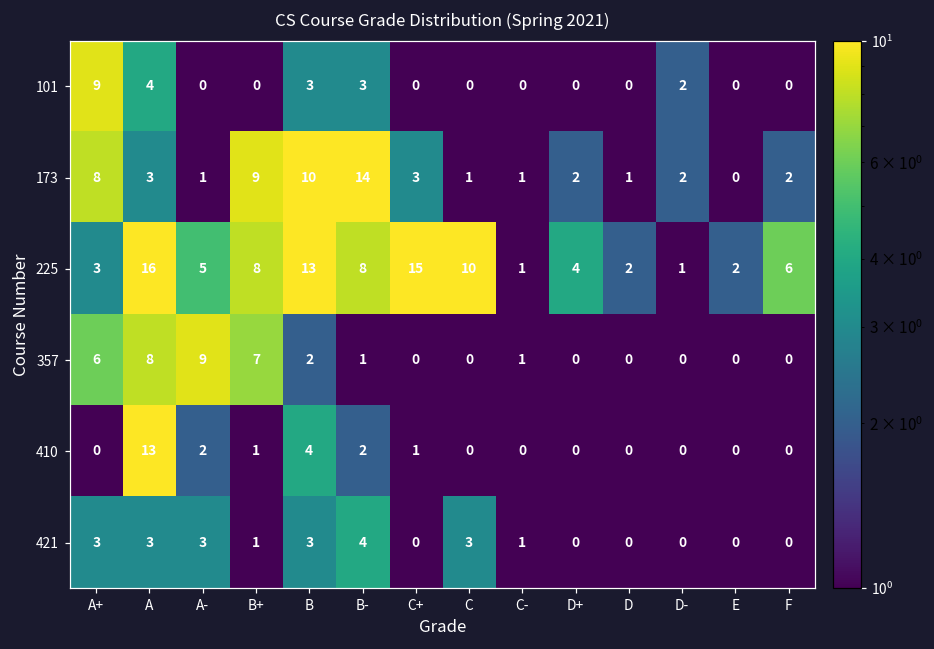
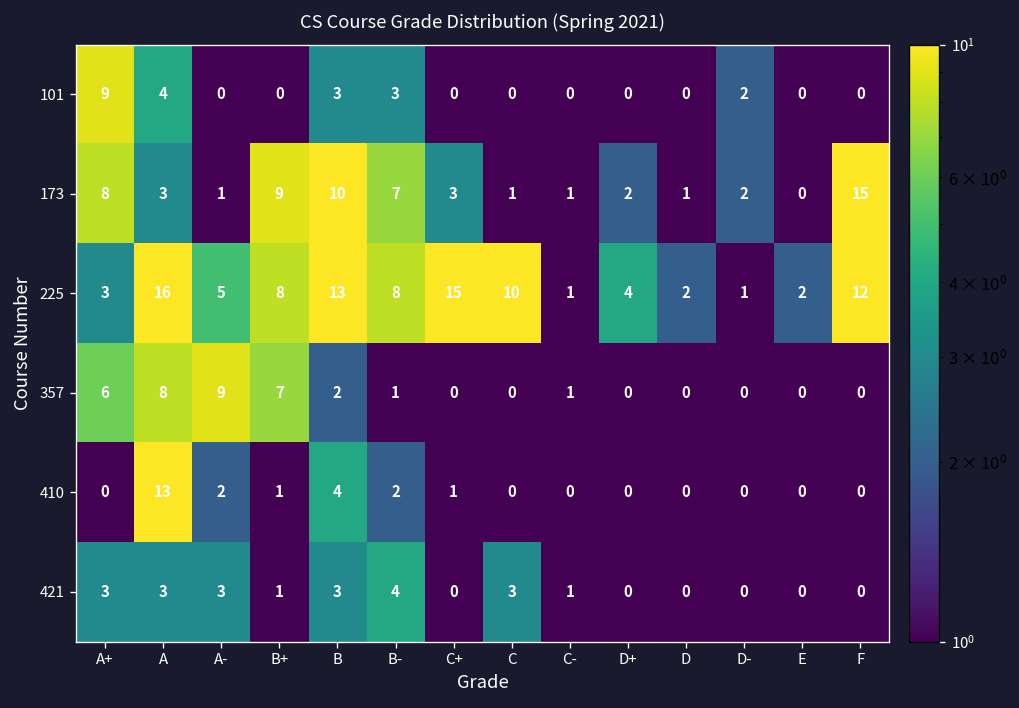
  {
    "101": {
      "A+": 9,
      "A": 4,
      "A-": 0,
      "B+": 0,
      "B": 3,
      "B-": 3,
      "C+": 0,
      "C": 0,
      "C-": 0,
      "D+": 0,
      "D": 0,
      "D-": 2,
      "E": 0,
      "F": 0
    },
    "173": {
      "A+": 8,
      "A": 3,
      "A-": 1,
      "B+": 9,
      "B": 10,
-     "B-": 14,
+     "B-": 7,
      "C+": 3,
      "C": 1,
      "C-": 1,
      "D+": 2,
      "D": 1,
      "D-": 2,
      "E": 0,
-     "F": 2
+     "F": 15
    },
    "225": {
      "A+": 3,
      "A": 16,
      "A-": 5,
      "B+": 8,
      "B": 13,
      "B-": 8,
      "C+": 15,
      "C": 10,
      "C-": 1,
      "D+": 4,
      "D": 2,
      "D-": 1,
      "E": 2,
-     "F": 6
+     "F": 12
    },
    "357": {
      "A+": 6,
      "A": 8,
      "A-": 9,
      "B+": 7,
      "B": 2,
      "B-": 1,
      "C+": 0,
      "C": 0,
      "C-": 1,
      "D+": 0,
      "D": 0,
      "D-": 0,
      "E": 0,
      "F": 0
    },
    "410": {
      "A+": 0,
      "A": 13,
      "A-": 2,
      "B+": 1,
      "B": 4,
      "B-": 2,
      "C+": 1,
      "C": 0,
      "C-": 0,
      "D+": 0,
      "D": 0,
      "D-": 0,
      "E": 0,
      "F": 0
    },
    "421": {
      "A+": 3,
      "A": 3,
      "A-": 3,
      "B+": 1,
      "B": 3,
      "B-": 4,
      "C+": 0,
      "C": 3,
      "C-": 1,
      "D+": 0,
      "D": 0,
      "D-": 0,
      "E": 0,
      "F": 0
    }
  }
